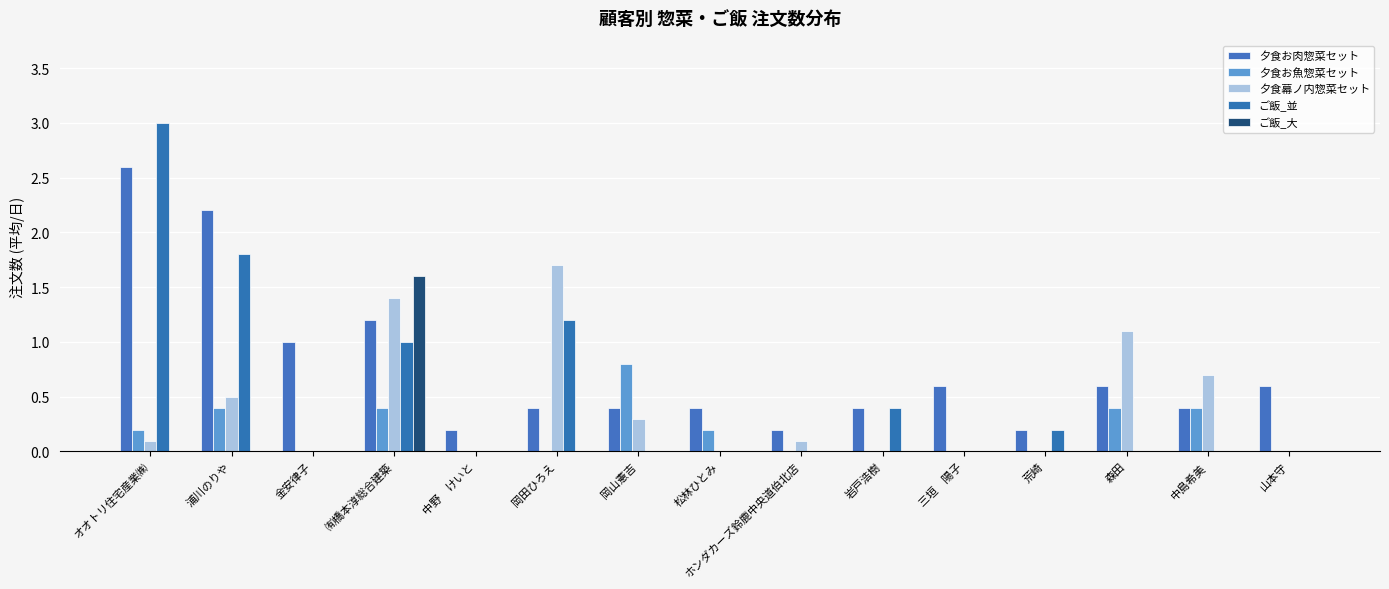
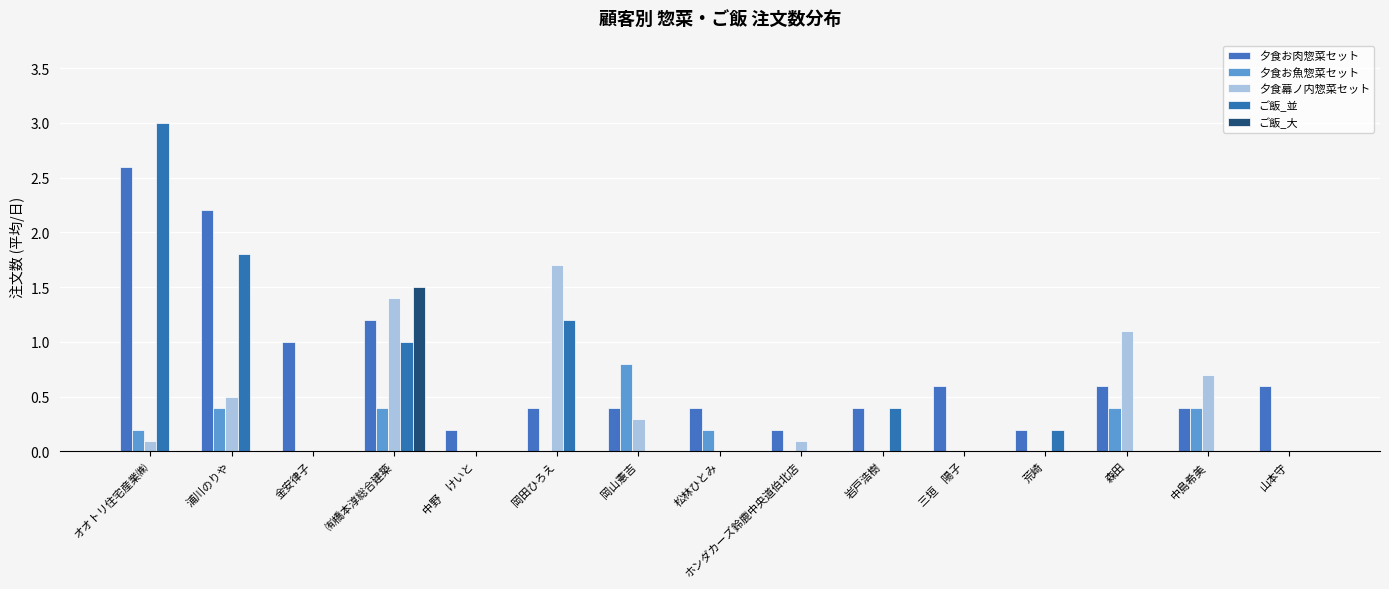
  {
    "夕食幕ノ内惣菜セット": {
      "オオトリ住宅産業㈱": 0.1,
      "浦川のりや": 0.5,
      "金安律子": 0.0,
      "㈲橋本淳総合建築": 1.4,
      "中野 けいと": 0.0,
      "岡田ひろえ": 1.7,
      "岡山憲吉": 0.3,
      "松林ひとみ": 0.0,
      "ホンダカーズ鈴鹿中央道伯北店": 0.1,
      "岩戸浩樹": 0.0,
      "三垣 陽子": 0.0,
      "荒崎": 0.0,
      "森田": 1.1,
      "中島希美": 0.7,
      "山本守": 0.0
    },
    "ご飯_大": {
      "オオトリ住宅産業㈱": 0.0,
      "浦川のりや": 0.0,
      "金安律子": 0.0,
-     "㈲橋本淳総合建築": 1.6,
+     "㈲橋本淳総合建築": 1.5,
      "中野 けいと": 0.0,
      "岡田ひろえ": 0.0,
      "岡山憲吉": 0.0,
      "松林ひとみ": 0.0,
      "ホンダカーズ鈴鹿中央道伯北店": 0.0,
      "岩戸浩樹": 0.0,
      "三垣 陽子": 0.0,
      "荒崎": 0.0,
      "森田": 0.0,
      "中島希美": 0.0,
      "山本守": 0.0
    }
  }
